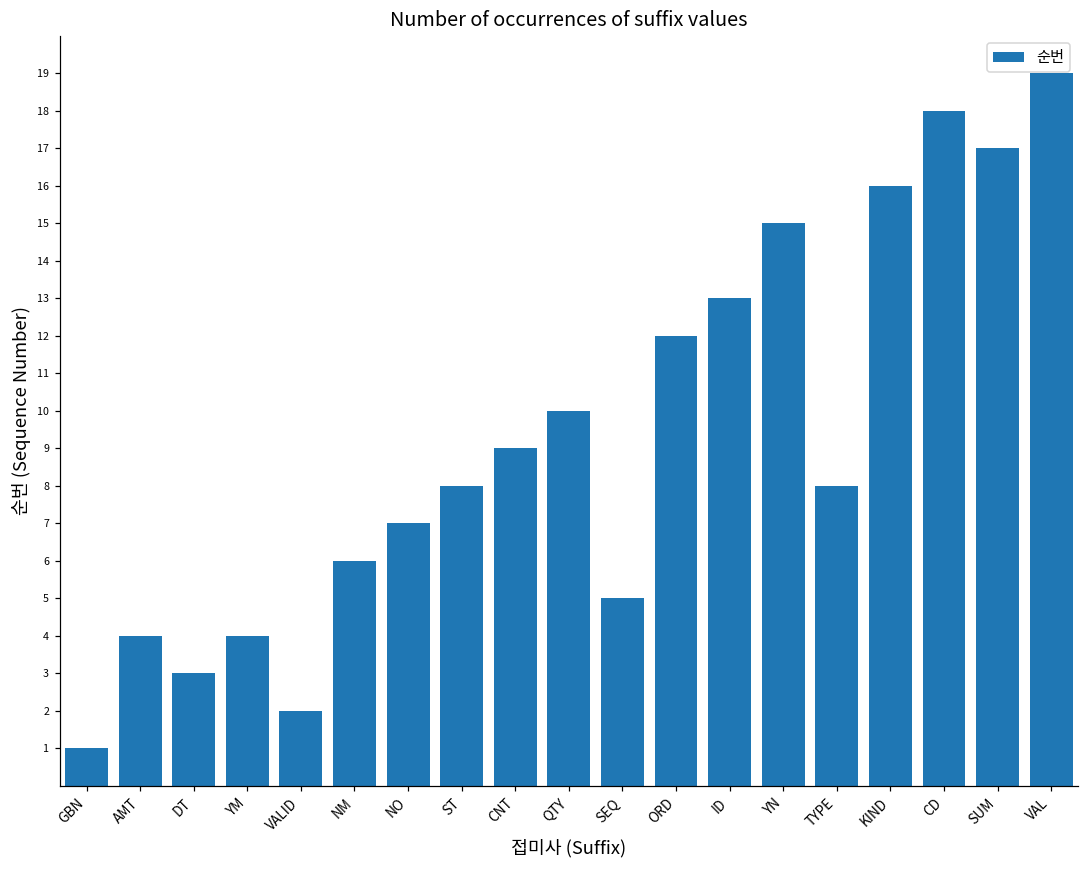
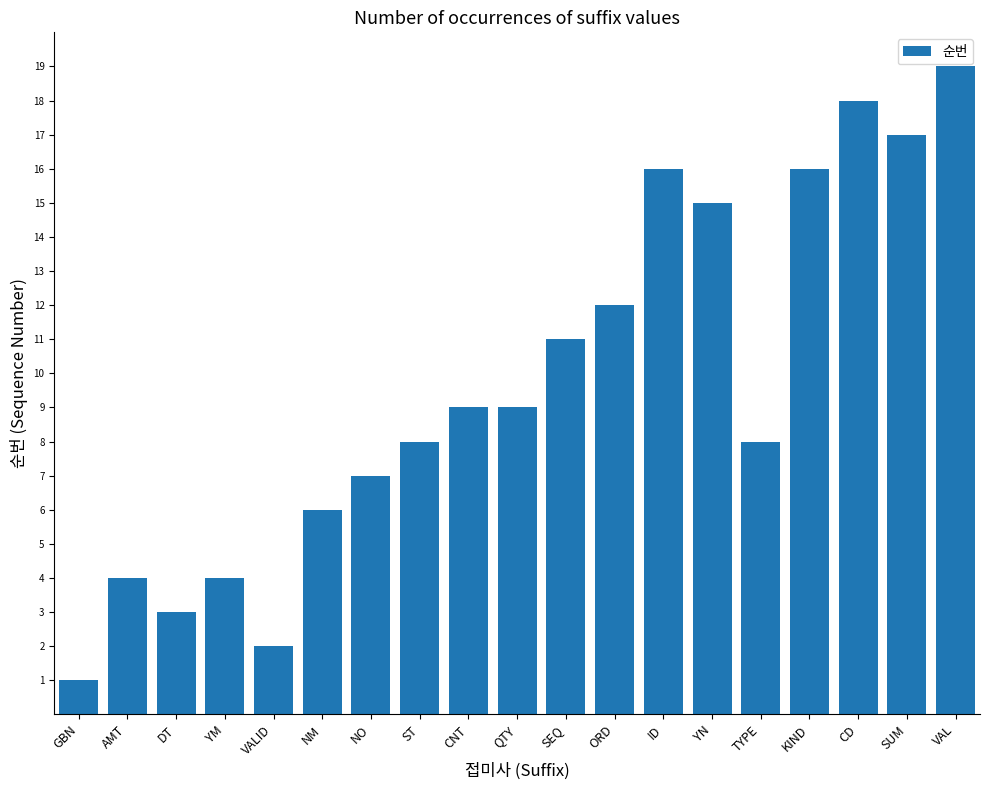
  {
    "GBN": 1,
    "AMT": 4,
    "DT": 3,
    "YM": 4,
    "VALID": 2,
    "NM": 6,
    "NO": 7,
    "ST": 8,
    "CNT": 9,
-   "QTY": 10,
-   "SEQ": 5,
+   "QTY": 9,
+   "SEQ": 11,
    "ORD": 12,
-   "ID": 13,
+   "ID": 16,
    "YN": 15,
    "TYPE": 8,
    "KIND": 16,
    "CD": 18,
    "SUM": 17,
    "VAL": 19
  }
